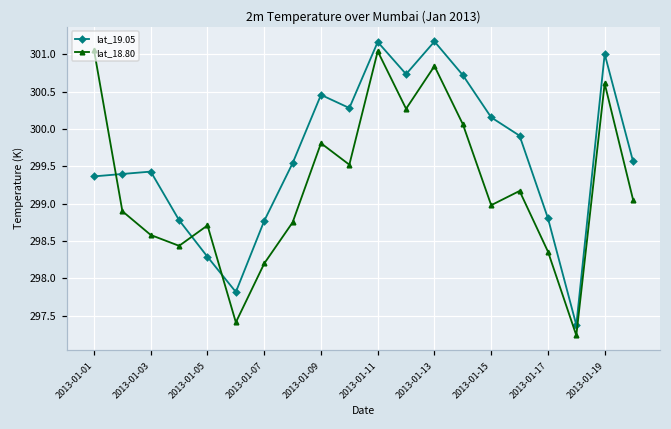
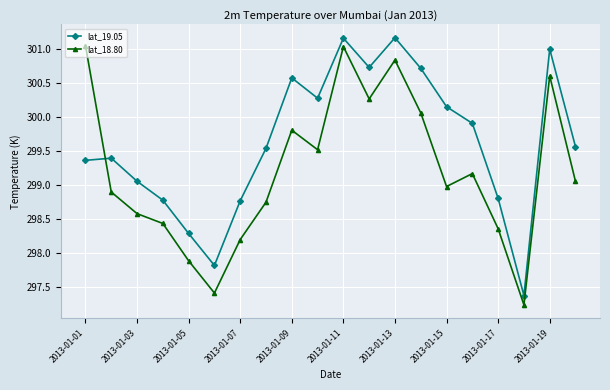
  {
    "lat_19.05": {
      "2013-01-01": 299.4,
-     "2013-01-03": 299.4,
+     "2013-01-03": 299.1,
      "2013-01-05": 298.3,
      "2013-01-07": 298.8,
-     "2013-01-09": 300.5,
+     "2013-01-09": 300.6,
      "2013-01-11": 301.2,
      "2013-01-13": 301.2,
      "2013-01-15": 300.2,
      "2013-01-17": 298.8,
      "2013-01-19": 301.0
    },
    "lat_18.80": {
      "2013-01-03": 298.6,
-     "2013-01-05": 298.7,
+     "2013-01-05": 297.9,
      "2013-01-07": 298.2,
      "2013-01-09": 299.8,
      "2013-01-11": 301.0,
      "2013-01-13": 300.8,
      "2013-01-15": 299.0,
      "2013-01-17": 298.4,
      "2013-01-19": 300.6
    }
  }
